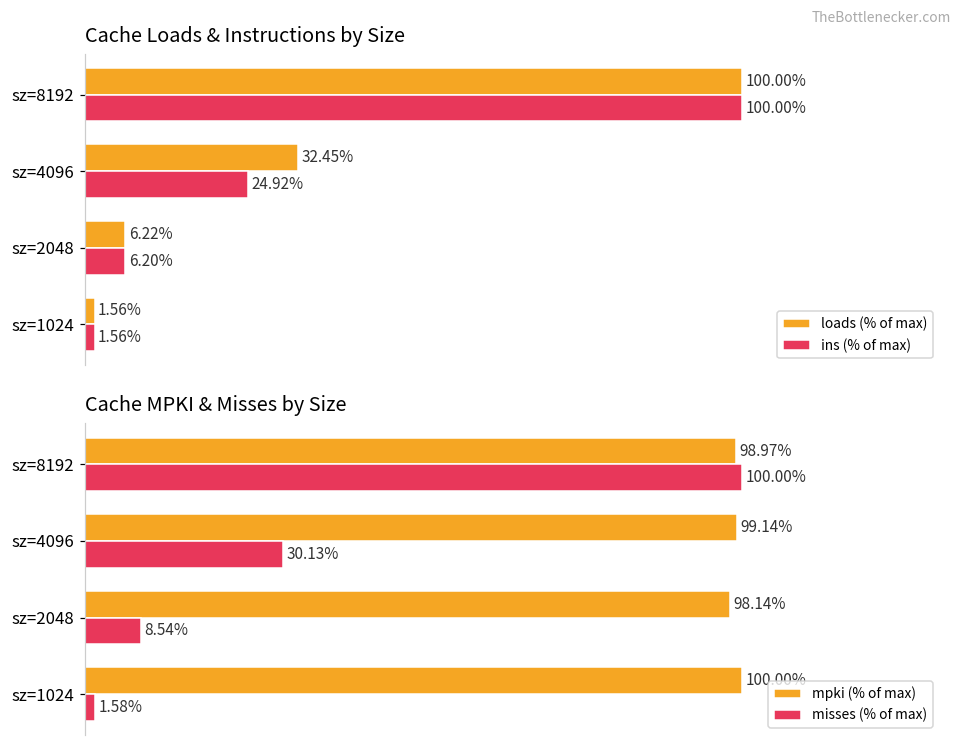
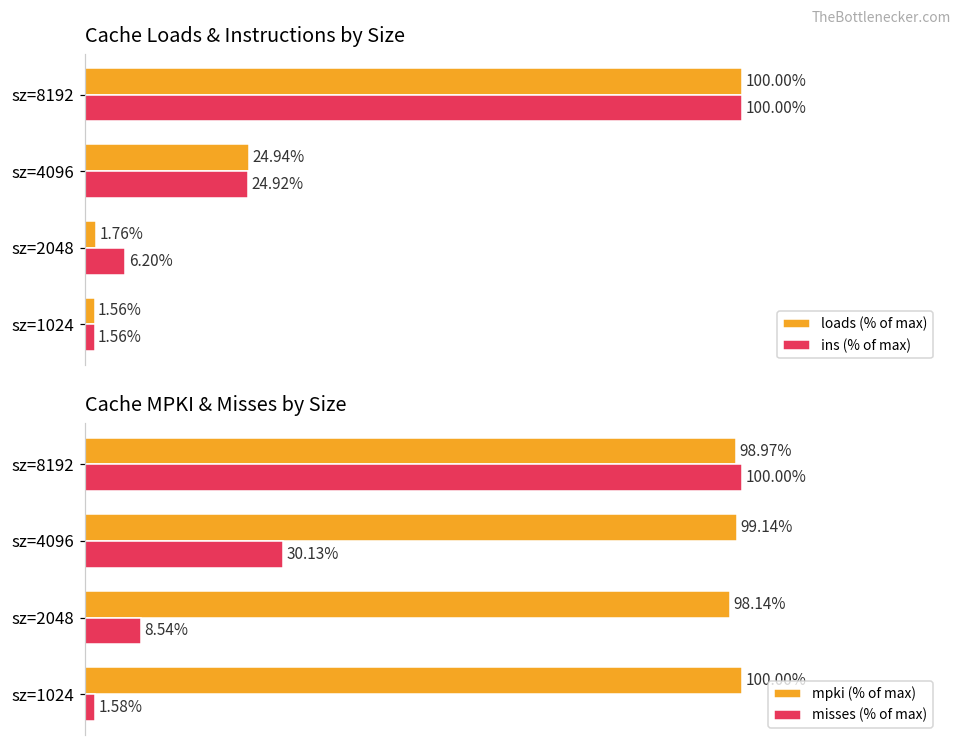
  {
    "Cache Loads & Instructions by Size": {
      "loads (% of max)": {
        "sz=8192": "100.00%",
-       "sz=4096": "32.45%",
-       "sz=2048": "6.22%",
+       "sz=4096": "24.94%",
+       "sz=2048": "1.76%",
        "sz=1024": "1.56%"
      },
      "ins (% of max)": {
        "sz=8192": "100.00%",
        "sz=4096": "24.92%",
        "sz=2048": "6.20%",
        "sz=1024": "1.56%"
      }
    },
    "Cache MPKI & Misses by Size": {
      "mpki (% of max)": {
        "sz=8192": "98.97%",
        "sz=4096": "99.14%",
        "sz=2048": "98.14%"
      },
      "misses (% of max)": {
        "sz=8192": "100.00%",
        "sz=4096": "30.13%",
        "sz=2048": "8.54%",
        "sz=1024": "1.58%"
      }
    }
  }
